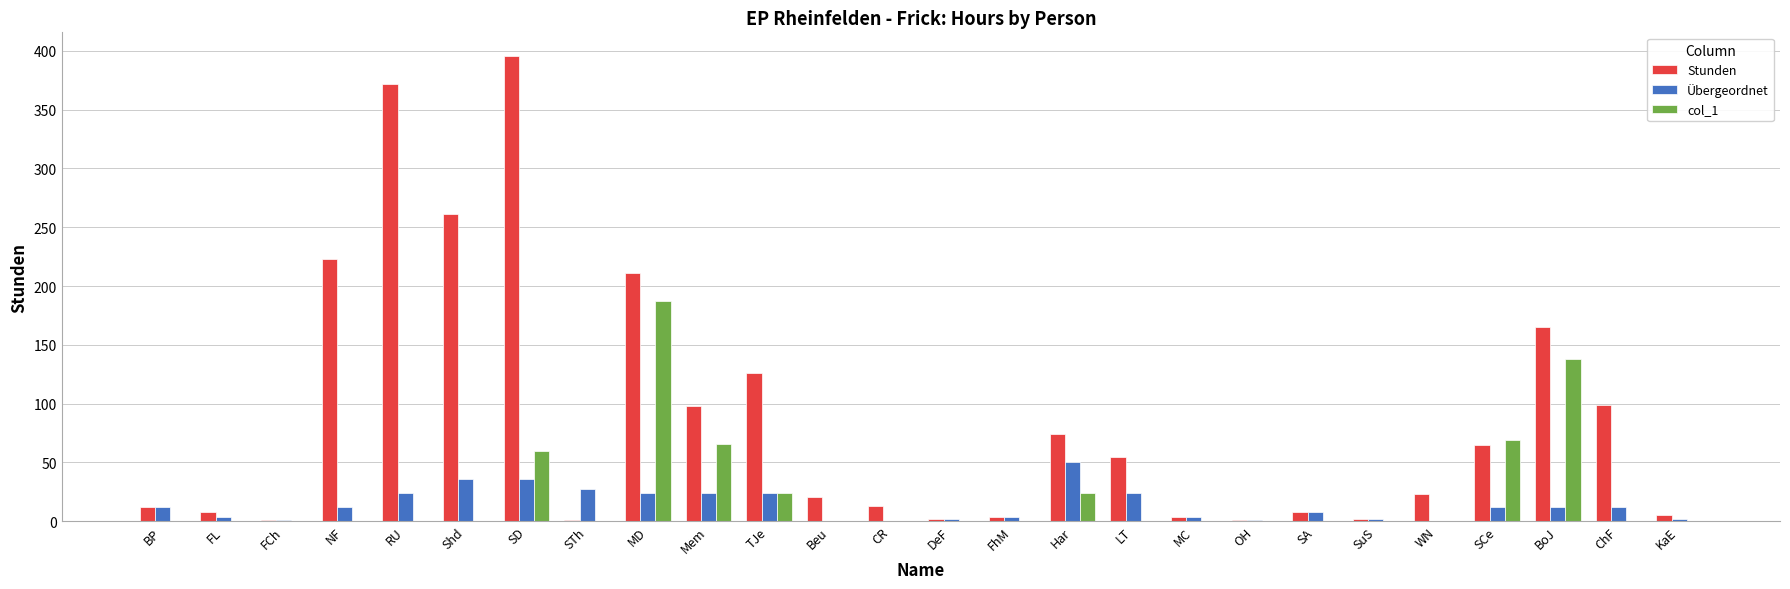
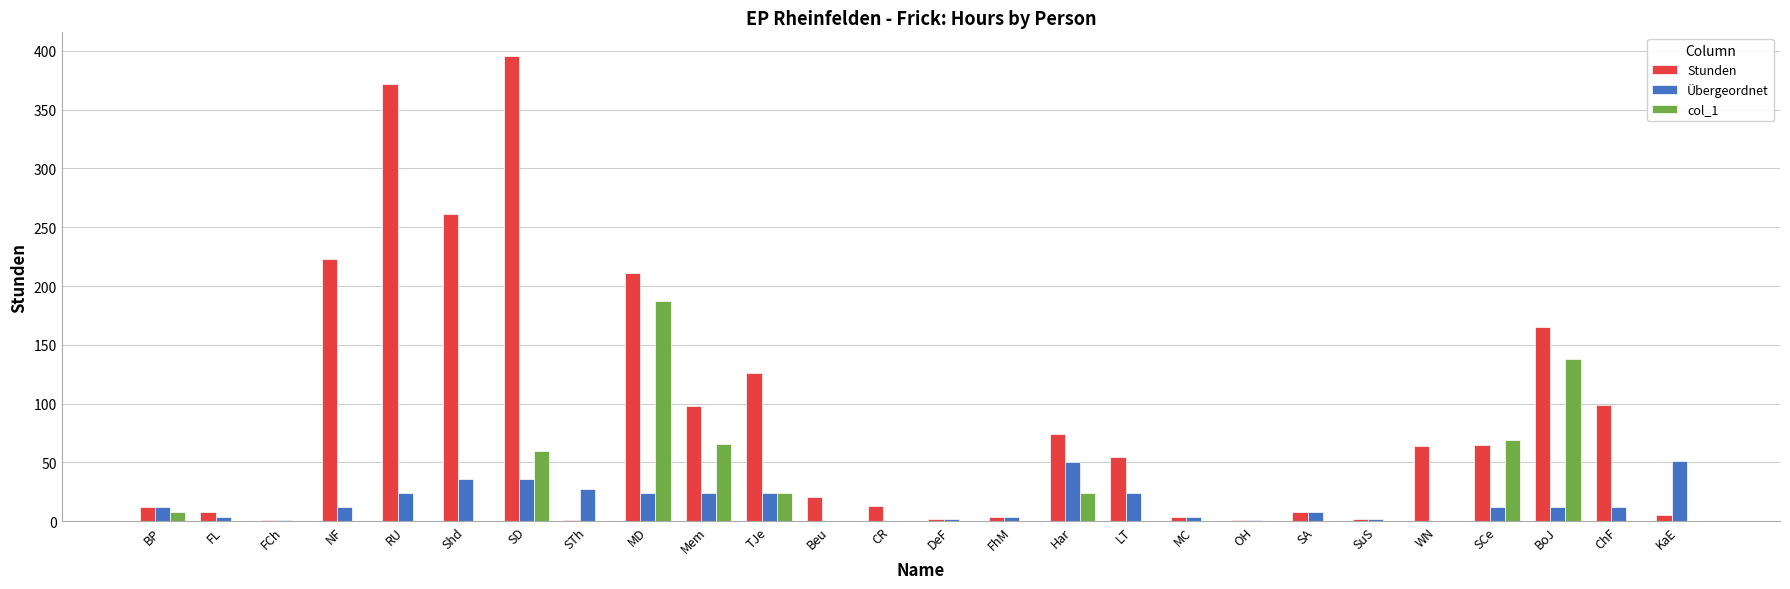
  {
    "Stunden": {
      "BP": 12,
      "FL": 8,
      "NF": 223,
      "RU": 372,
      "Shd": 261,
      "SD": 396,
      "MD": 211,
      "Mem": 98,
      "TJe": 126,
      "Beu": 21,
      "CR": 13,
      "FhM": 4,
      "Har": 74,
      "LT": 55,
      "MC": 4,
      "SA": 8,
-     "WN": 23,
+     "WN": 64,
      "SCe": 65,
      "BoJ": 165,
      "ChF": 99,
      "KaE": 5
    },
    "Übergeordnet": {
      "BP": 12,
      "FL": 4,
      "NF": 12,
      "RU": 24,
      "Shd": 36,
      "SD": 36,
      "STh": 27,
      "MD": 24,
      "Mem": 24,
      "TJe": 24,
      "Beu": 0,
      "CR": 0,
      "FhM": 4,
      "Har": 50,
      "LT": 24,
      "MC": 4,
      "SA": 8,
      "WN": 0,
      "SCe": 12,
      "BoJ": 12,
      "ChF": 12,
-     "KaE": 2
+     "KaE": 51
    },
    "col_1": {
-     "BP": 0,
+     "BP": 8,
      "FL": 0,
      "FCh": 0,
      "NF": 0,
      "RU": 0,
      "Shd": 0,
      "SD": 60,
      "STh": 0,
      "MD": 187,
      "Mem": 66,
      "TJe": 24,
      "Beu": 0,
      "CR": 0,
      "DeF": 0,
      "FhM": 0,
      "Har": 24,
      "LT": 0,
      "MC": 0,
      "OH": 0,
      "SA": 0,
      "SuS": 0,
      "WN": 0,
      "SCe": 69,
      "BoJ": 138,
      "ChF": 0,
      "KaE": 0
    }
  }
